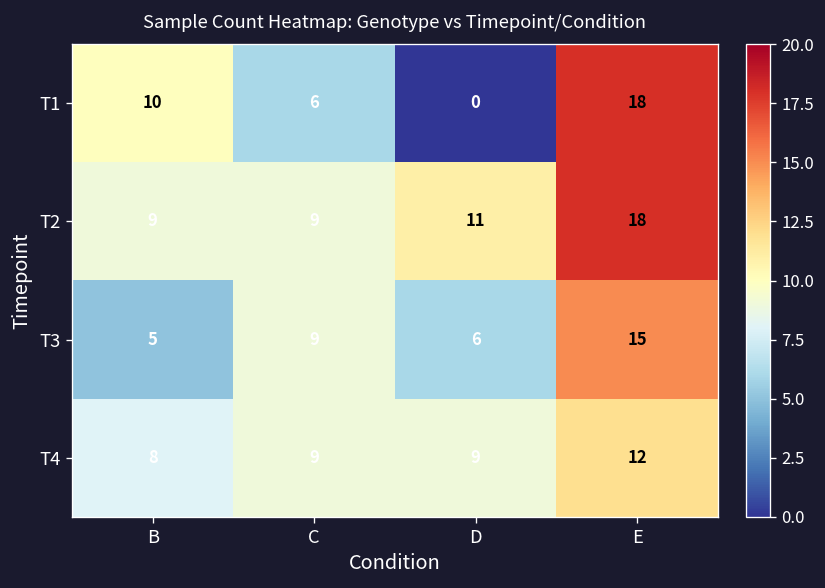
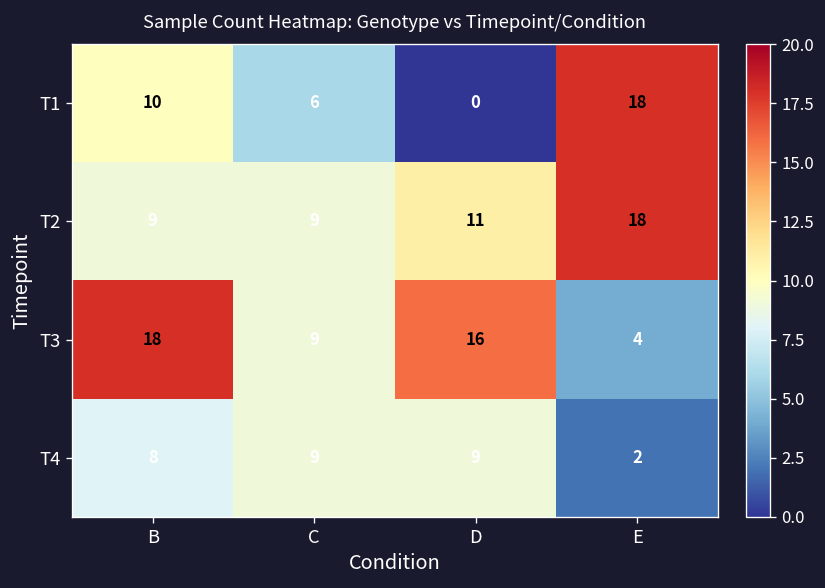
  {
    "T1": {
      "B": 10,
      "C": 6,
      "D": 0,
      "E": 18
    },
    "T2": {
      "D": 11,
      "E": 18
    },
    "T3": {
-     "B": 5,
-     "D": 6,
-     "E": 15
+     "B": 18,
+     "D": 16,
+     "E": 4
    },
    "T4": {
-     "E": 12
+     "E": 2
    }
  }
